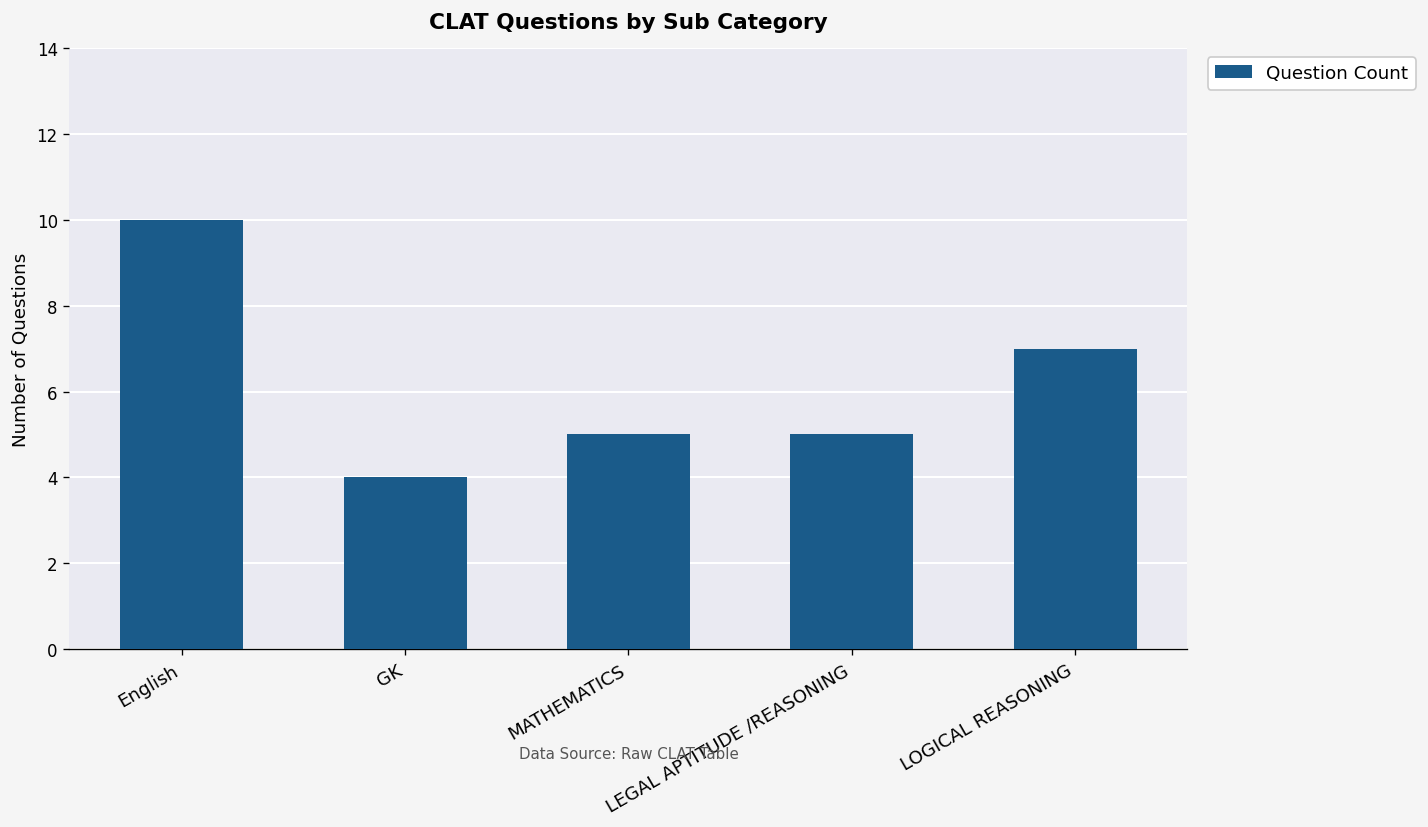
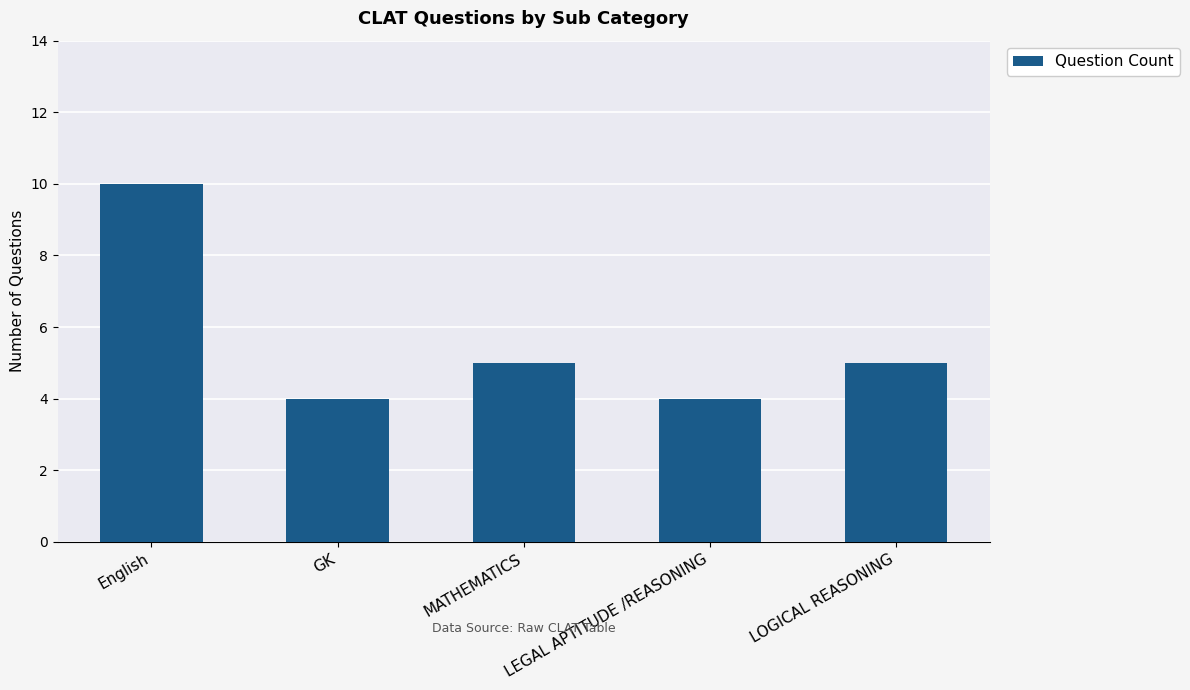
  {
    "English": 10,
    "GK": 4,
    "MATHEMATICS": 5,
-   "LEGAL APTITUDE /REASONING": 5,
-   "LOGICAL REASONING": 7
+   "LEGAL APTITUDE /REASONING": 4,
+   "LOGICAL REASONING": 5
  }
